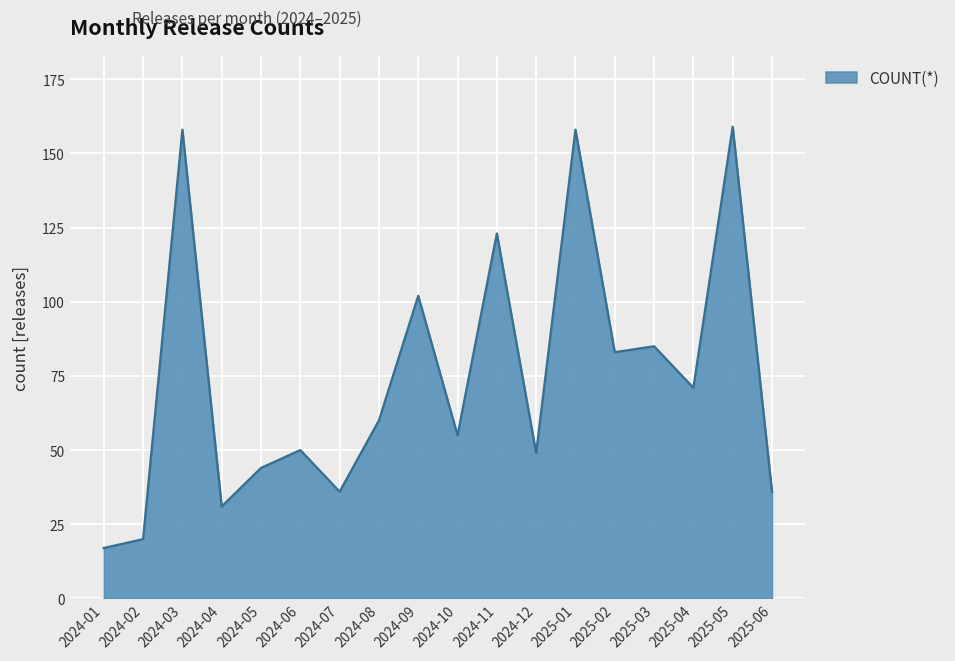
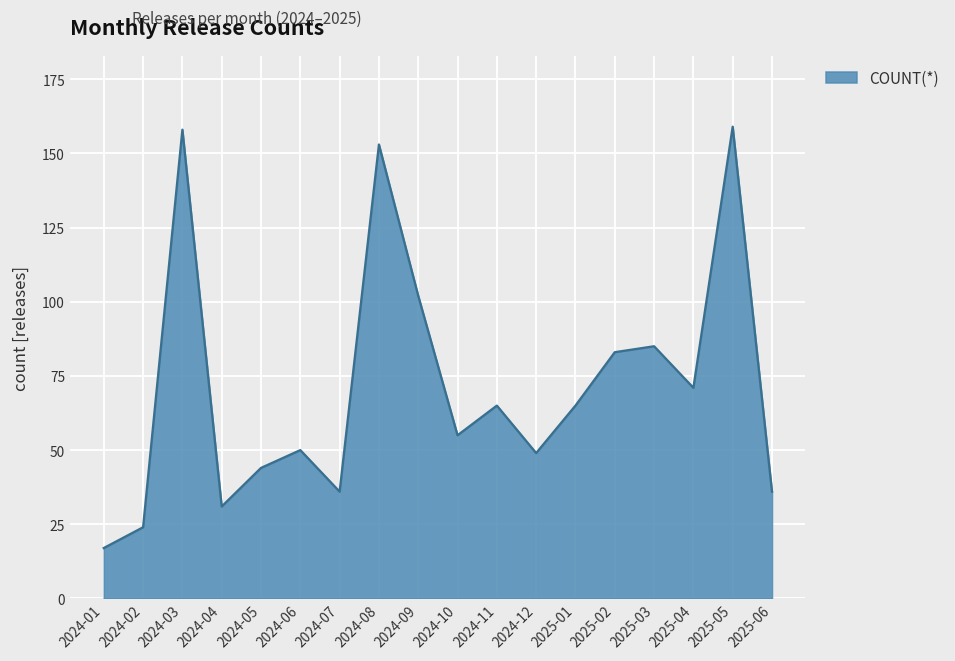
  {
    "2024-01": 17,
-   "2024-02": 20,
+   "2024-02": 24,
    "2024-03": 158,
    "2024-04": 31,
    "2024-05": 44,
    "2024-06": 50,
    "2024-07": 36,
-   "2024-08": 60,
+   "2024-08": 153,
    "2024-09": 102,
    "2024-10": 55,
-   "2024-11": 123,
+   "2024-11": 65,
    "2024-12": 49,
-   "2025-01": 158,
+   "2025-01": 65,
    "2025-02": 83,
    "2025-03": 85,
    "2025-04": 71,
    "2025-05": 159,
    "2025-06": 36
  }
